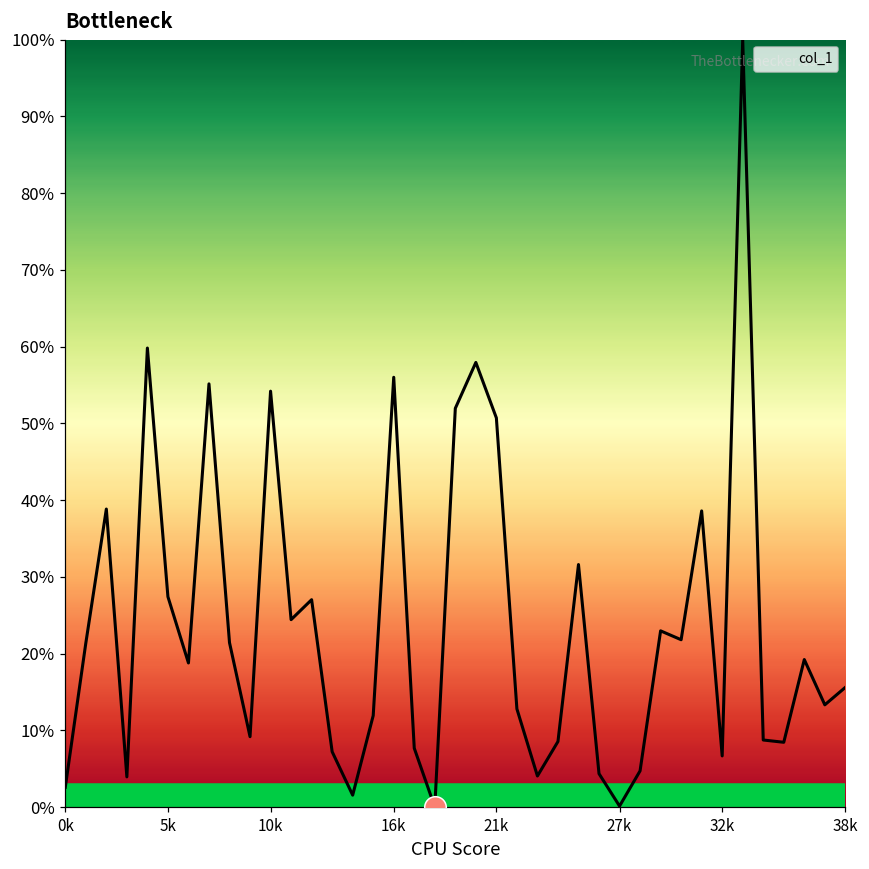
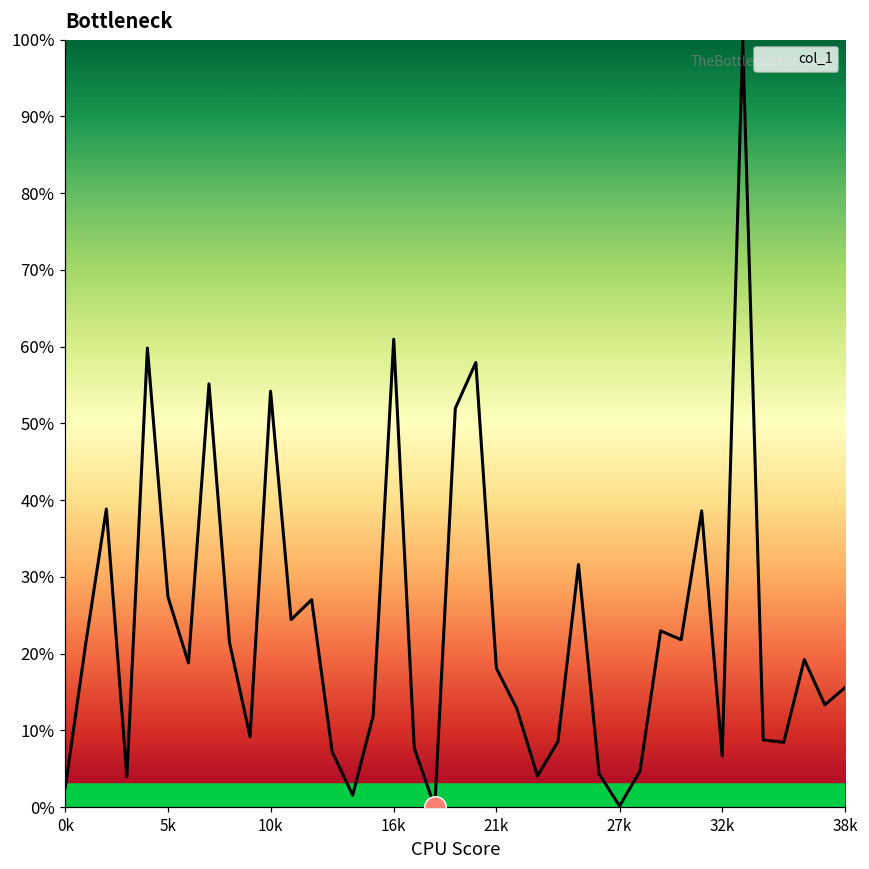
  {
    "col_1": {
      "5k": "27%",
      "10k": "54%",
-     "16k": "56%",
-     "21k": "51%",
+     "16k": "61%",
+     "21k": "18%",
      "32k": "7%",
      "38k": "16%"
    }
  }
